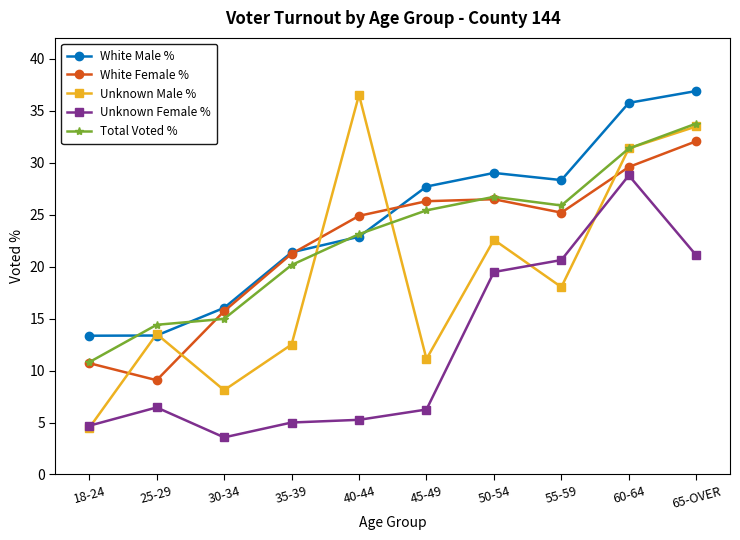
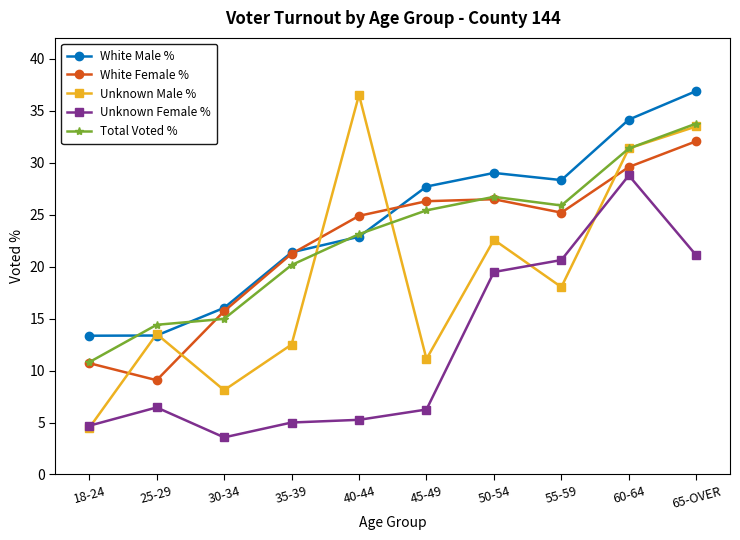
  {
    "White Male %": {
      "18-24": 13.4,
      "30-34": 16.0,
      "40-44": 22.9,
      "45-49": 27.7,
      "50-54": 29.0,
      "55-59": 28.3,
-     "60-64": 35.8,
+     "60-64": 34.1,
      "65-OVER": 36.9
    },
    "White Female %": {
      "25-29": 9.1,
      "30-34": 15.7,
      "40-44": 24.9,
      "45-49": 26.3,
      "55-59": 25.2,
      "60-64": 29.6,
      "65-OVER": 32.1
    },
    "Unknown Male %": {
      "30-34": 8.1,
      "35-39": 12.5,
      "40-44": 36.5,
      "45-49": 11.1,
      "50-54": 22.6,
      "55-59": 18.0,
      "65-OVER": 33.5
    },
    "Unknown Female %": {
      "25-29": 6.5,
      "30-34": 3.6,
      "35-39": 5.0,
      "40-44": 5.3,
      "45-49": 6.3,
      "50-54": 19.5,
      "55-59": 20.6,
      "60-64": 28.8,
      "65-OVER": 21.1
    },
    "Total Voted %": {
      "25-29": 14.4,
      "30-34": 15.0,
      "35-39": 20.2,
      "40-44": 23.1,
      "45-49": 25.4,
      "55-59": 25.9,
      "65-OVER": 33.8
    }
  }
